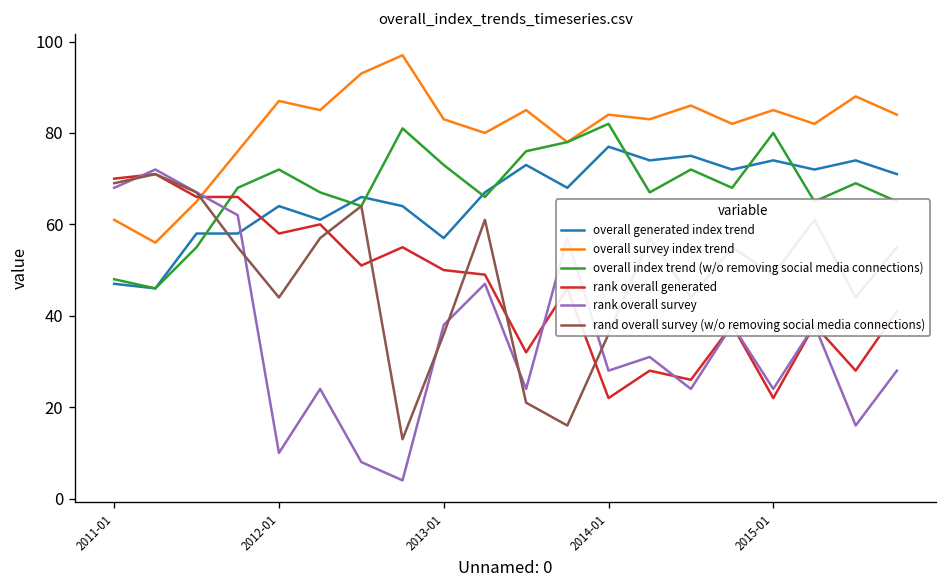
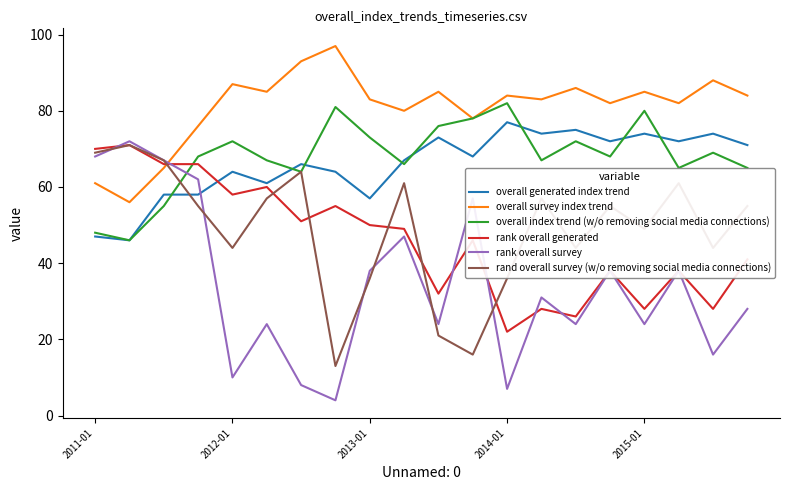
  {
    "overall generated index trend": {
      "2011-01": 47,
      "2012-01": 64,
      "2013-01": 57,
      "2014-01": 77,
      "2015-01": 74
    },
    "overall survey index trend": {
      "2011-01": 61,
      "2012-01": 87,
      "2013-01": 83,
      "2014-01": 84,
      "2015-01": 85
    },
    "overall index trend (w/o removing social media connections)": {
      "2011-01": 48,
      "2012-01": 72,
      "2013-01": 73,
      "2014-01": 82,
      "2015-01": 80
    },
    "rank overall generated": {
      "2011-01": 70,
      "2012-01": 58,
      "2013-01": 50,
      "2014-01": 22,
-     "2015-01": 22
+     "2015-01": 28
    },
    "rank overall survey": {
      "2011-01": 68,
      "2012-01": 10,
      "2013-01": 38,
-     "2014-01": 28,
+     "2014-01": 7,
      "2015-01": 24
    },
    "rand overall survey (w/o removing social media connections)": {
      "2011-01": 69,
      "2012-01": 44,
      "2013-01": 36,
      "2014-01": 36
    }
  }
